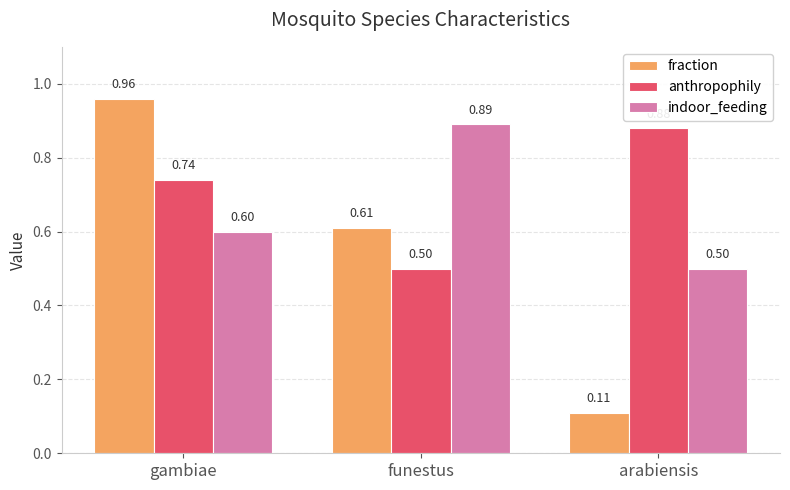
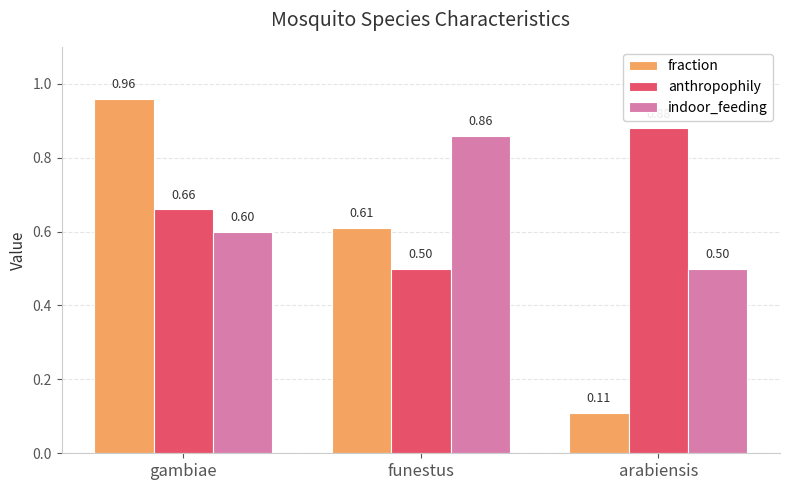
  {
    "fraction": {
      "gambiae": 0.96,
      "funestus": 0.61,
      "arabiensis": 0.11
    },
    "anthropophily": {
-     "gambiae": 0.74,
+     "gambiae": 0.66,
      "funestus": 0.50
    },
    "indoor_feeding": {
      "gambiae": 0.60,
-     "funestus": 0.89,
+     "funestus": 0.86,
      "arabiensis": 0.50
    }
  }
